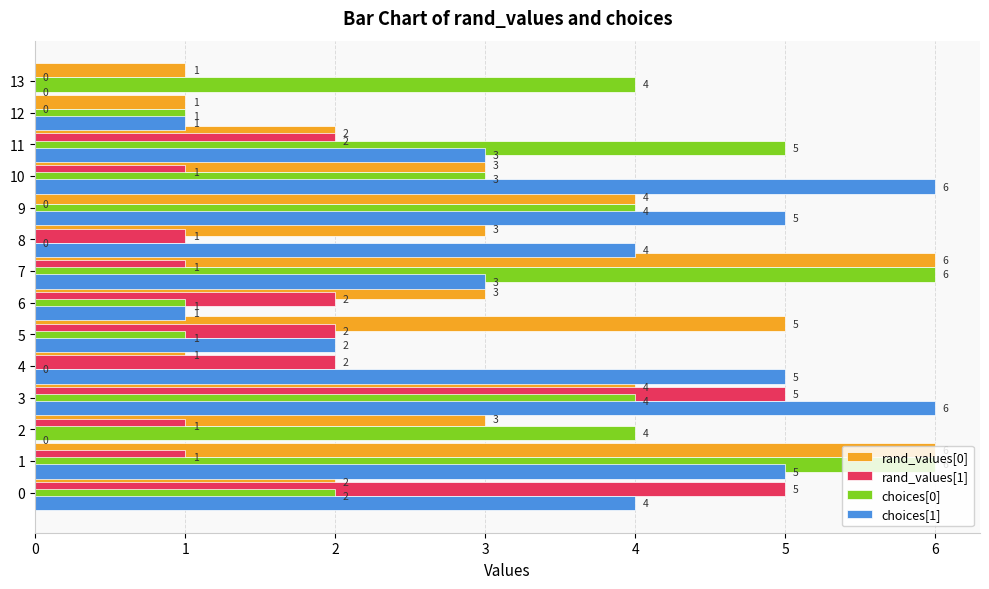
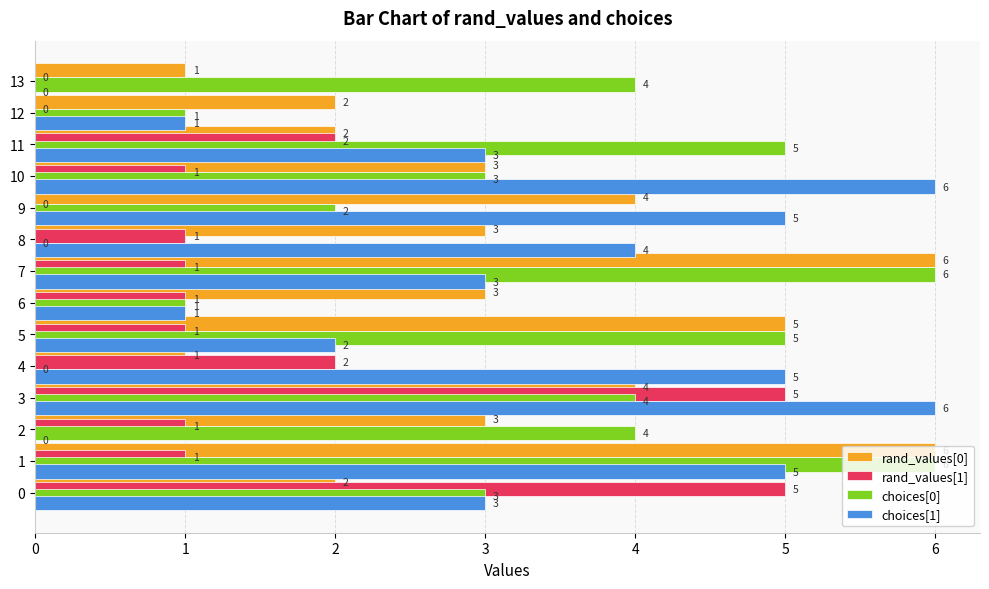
  {
    "rand_values[0]": {
      "13": 1,
-     "12": 1,
+     "12": 2,
      "10": 3,
      "9": 4,
      "8": 3,
      "7": 6,
      "6": 3,
      "5": 5,
      "4": 1,
      "3": 4,
      "2": 3,
      "0": 2
    },
    "rand_values[1]": {
      "13": 0,
      "12": 0,
      "10": 1,
      "9": 0,
      "8": 1,
      "7": 1,
-     "6": 2,
-     "5": 2,
+     "6": 1,
+     "5": 1,
      "4": 2,
      "3": 5,
      "2": 1,
      "1": 1,
      "0": 5
    },
    "choices[0]": {
      "13": 4,
      "11": 5,
      "10": 3,
-     "9": 4,
+     "9": 2,
      "8": 0,
      "7": 6,
-     "5": 1,
+     "5": 5,
      "4": 0,
      "3": 4,
      "2": 4,
-     "0": 2
+     "0": 3
    },
    "choices[1]": {
      "13": 0,
      "11": 3,
      "10": 6,
      "9": 5,
      "8": 4,
      "7": 3,
      "5": 2,
      "4": 5,
      "3": 6,
      "2": 0,
      "1": 5,
-     "0": 4
+     "0": 3
    }
  }
